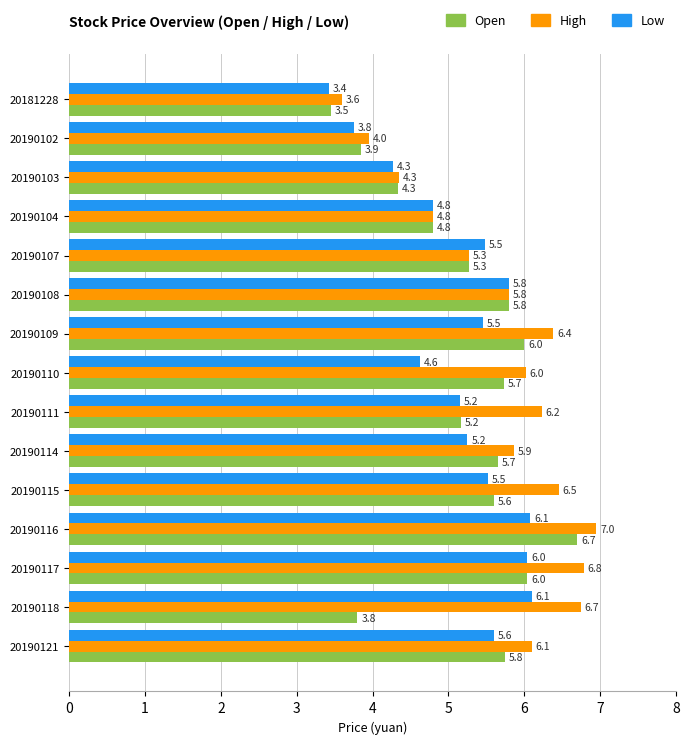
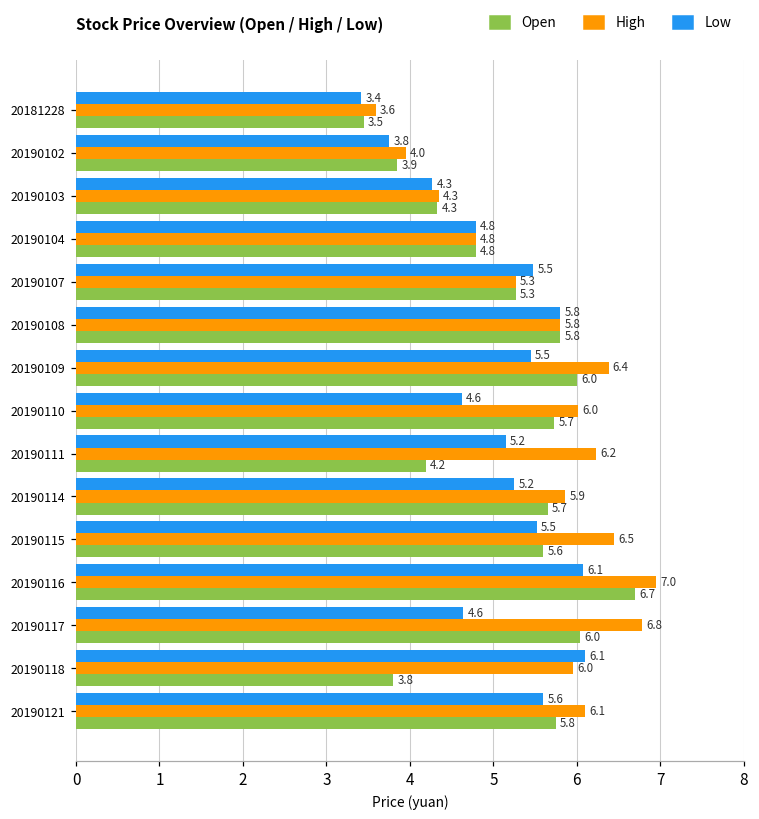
  {
    "Open": {
      "20181228": 3.5,
      "20190102": 3.9,
      "20190103": 4.3,
      "20190104": 4.8,
      "20190107": 5.3,
      "20190108": 5.8,
      "20190109": 6.0,
      "20190110": 5.7,
-     "20190111": 5.2,
+     "20190111": 4.2,
      "20190114": 5.7,
      "20190115": 5.6,
      "20190116": 6.7,
      "20190117": 6.0,
      "20190118": 3.8,
      "20190121": 5.8
    },
    "High": {
      "20181228": 3.6,
      "20190102": 4.0,
      "20190103": 4.3,
      "20190104": 4.8,
      "20190107": 5.3,
      "20190108": 5.8,
      "20190109": 6.4,
      "20190110": 6.0,
      "20190111": 6.2,
      "20190114": 5.9,
      "20190115": 6.5,
      "20190116": 7.0,
      "20190117": 6.8,
-     "20190118": 6.7,
+     "20190118": 6.0,
      "20190121": 6.1
    },
    "Low": {
      "20181228": 3.4,
      "20190102": 3.8,
      "20190103": 4.3,
      "20190104": 4.8,
      "20190107": 5.5,
      "20190108": 5.8,
      "20190109": 5.5,
      "20190110": 4.6,
      "20190111": 5.2,
      "20190114": 5.2,
      "20190115": 5.5,
      "20190116": 6.1,
-     "20190117": 6.0,
+     "20190117": 4.6,
      "20190118": 6.1,
      "20190121": 5.6
    }
  }
